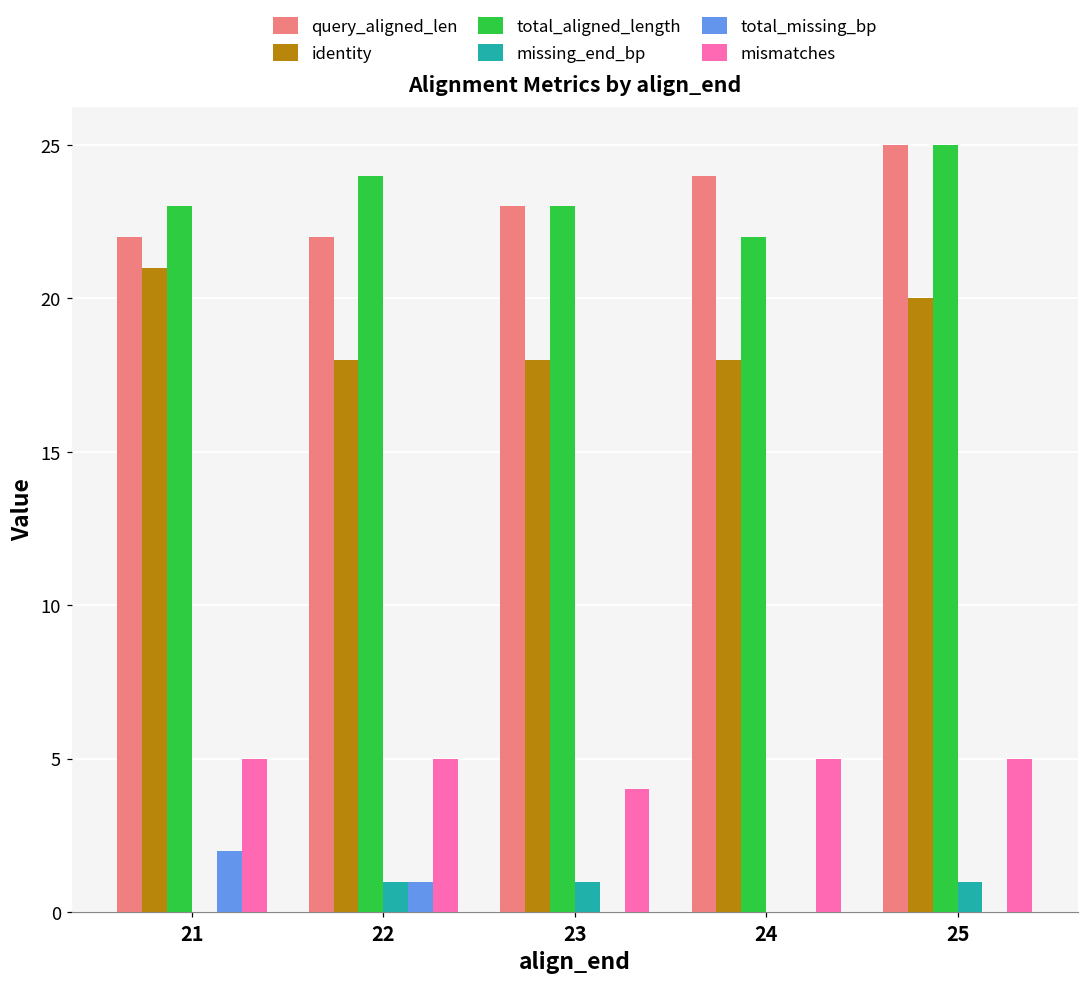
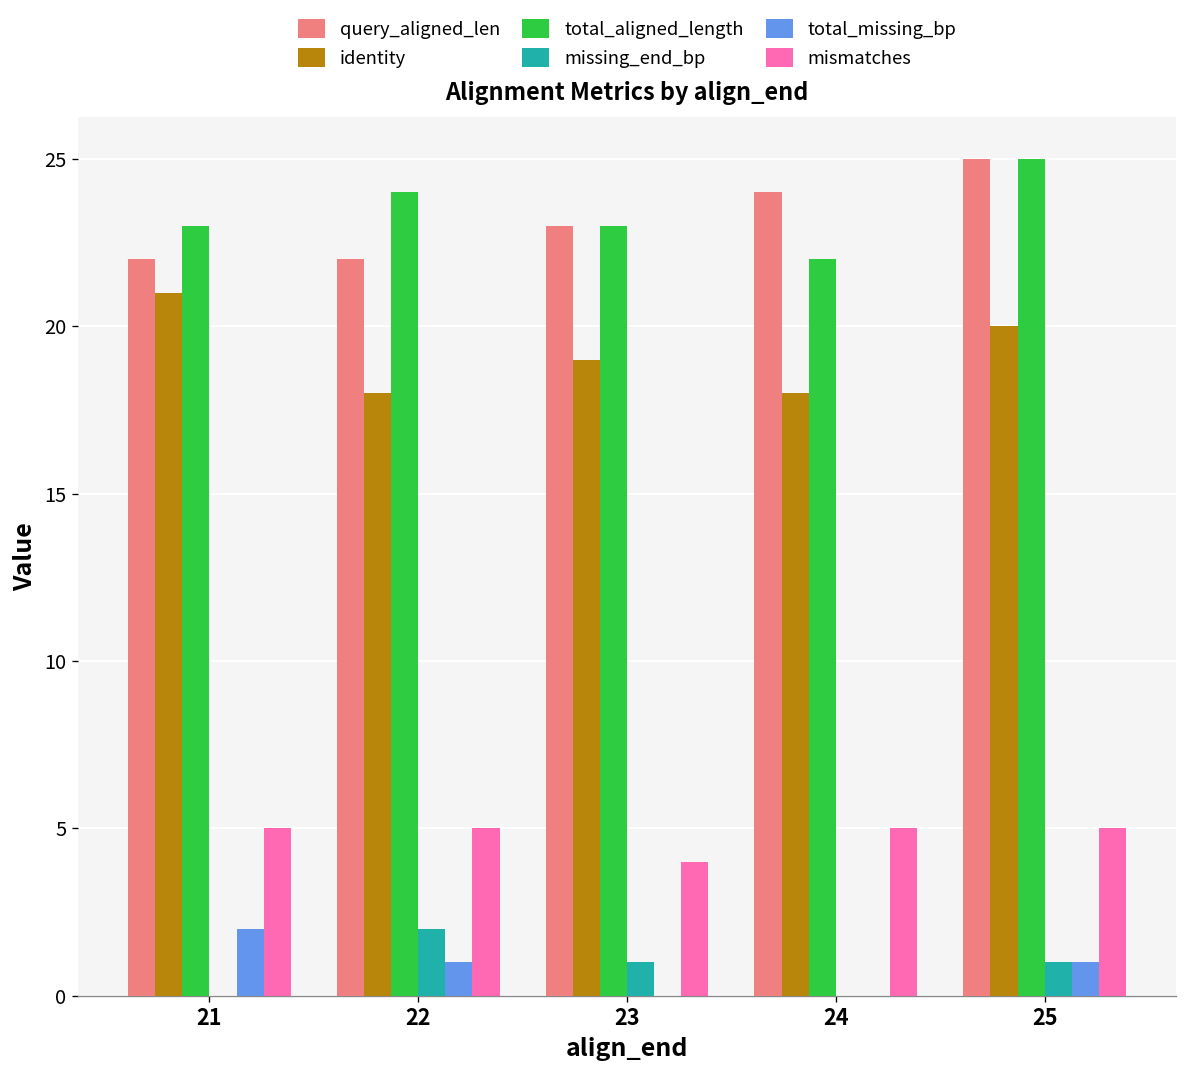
  {
    "identity": {
      "21": 21,
      "22": 18,
-     "23": 18,
+     "23": 19,
      "24": 18,
      "25": 20
    },
    "total_aligned_length": {
      "21": 23,
      "22": 24,
      "23": 23,
      "24": 22,
      "25": 25
    },
    "missing_end_bp": {
      "21": 0,
-     "22": 1,
+     "22": 2,
      "23": 1,
      "24": 0,
      "25": 1
    },
    "total_missing_bp": {
      "21": 2,
      "22": 1,
      "23": 0,
      "24": 0,
-     "25": 0
+     "25": 1
    }
  }
